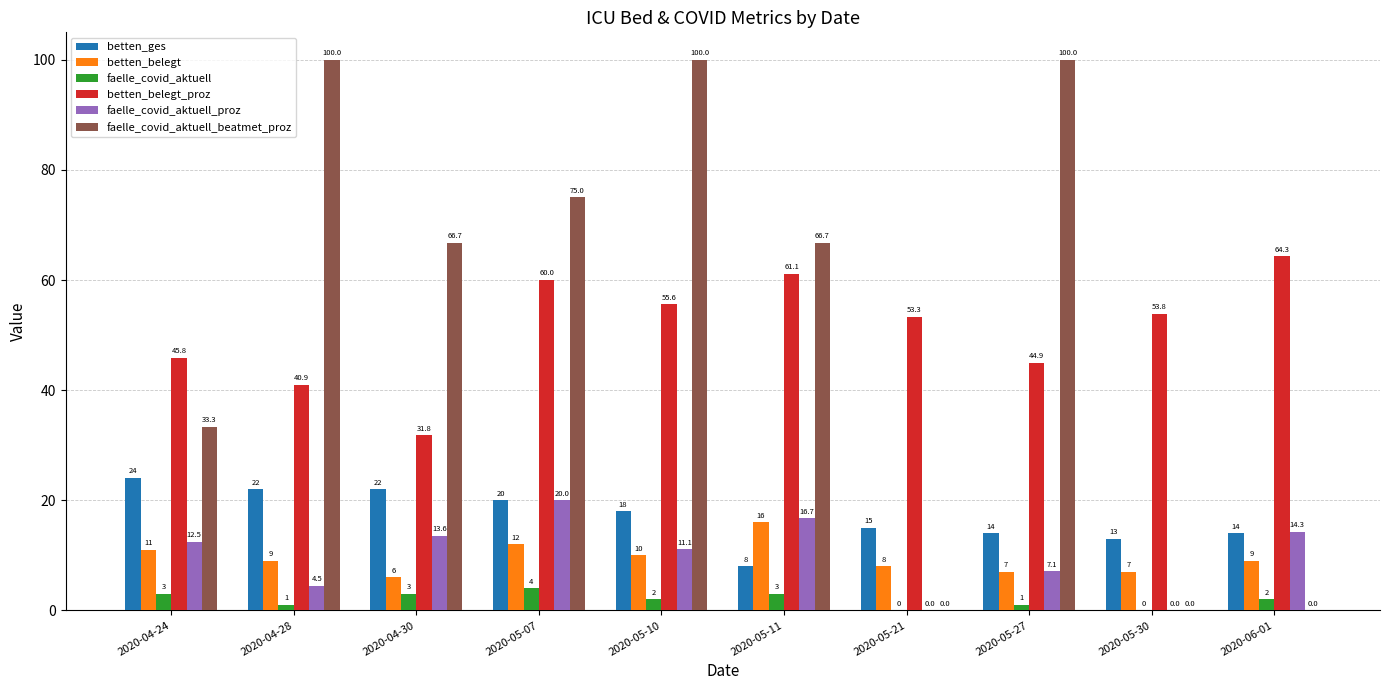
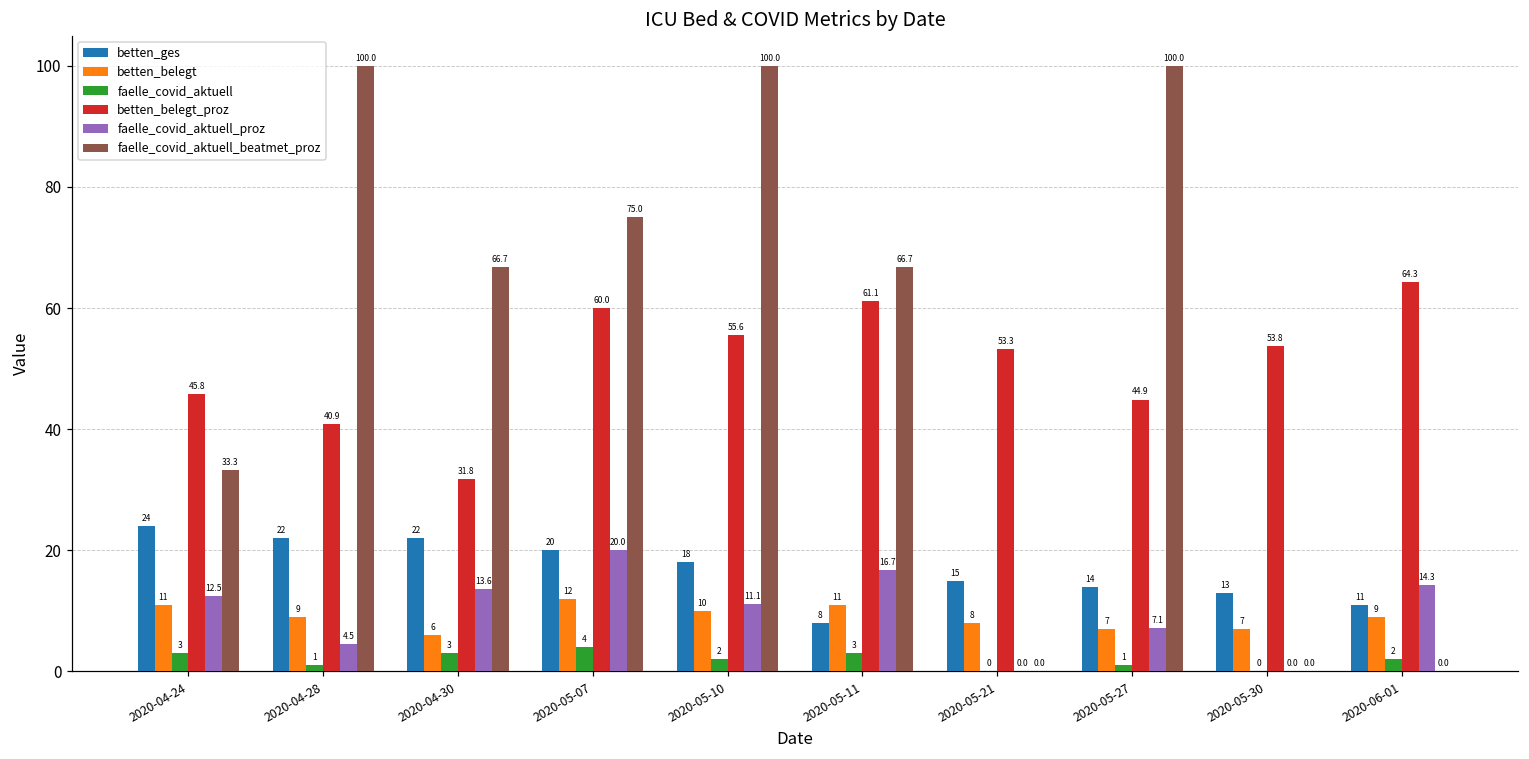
  {
    "betten_ges": {
      "2020-04-24": 24,
      "2020-04-28": 22,
      "2020-04-30": 22,
      "2020-05-07": 20,
      "2020-05-10": 18,
      "2020-05-11": 8,
      "2020-05-21": 15,
      "2020-05-27": 14,
      "2020-05-30": 13,
-     "2020-06-01": 14
+     "2020-06-01": 11
    },
    "betten_belegt": {
      "2020-04-24": 11,
      "2020-04-28": 9,
      "2020-04-30": 6,
      "2020-05-07": 12,
      "2020-05-10": 10,
-     "2020-05-11": 16,
+     "2020-05-11": 11,
      "2020-05-21": 8,
      "2020-05-27": 7,
      "2020-05-30": 7,
      "2020-06-01": 9
    },
    "faelle_covid_aktuell": {
      "2020-04-24": 3,
      "2020-04-28": 1,
      "2020-04-30": 3,
      "2020-05-07": 4,
      "2020-05-10": 2,
      "2020-05-11": 3,
      "2020-05-21": 0,
      "2020-05-27": 1,
      "2020-05-30": 0,
      "2020-06-01": 2
    },
    "betten_belegt_proz": {
      "2020-04-24": 45.8,
      "2020-04-28": 40.9,
      "2020-04-30": 31.8,
      "2020-05-07": 60.0,
      "2020-05-10": 55.6,
      "2020-05-11": 61.1,
      "2020-05-21": 53.3,
      "2020-05-27": 44.9,
      "2020-05-30": 53.8,
      "2020-06-01": 64.3
    },
    "faelle_covid_aktuell_proz": {
      "2020-04-24": 12.5,
      "2020-04-28": 4.5,
      "2020-04-30": 13.6,
      "2020-05-07": 20.0,
      "2020-05-10": 11.1,
      "2020-05-11": 16.7,
      "2020-05-21": 0.0,
      "2020-05-27": 7.1,
      "2020-05-30": 0.0,
      "2020-06-01": 14.3
    },
    "faelle_covid_aktuell_beatmet_proz": {
      "2020-04-24": 33.3,
      "2020-04-28": 100.0,
      "2020-04-30": 66.7,
      "2020-05-07": 75.0,
      "2020-05-10": 100.0,
      "2020-05-11": 66.7,
      "2020-05-21": 0.0,
      "2020-05-27": 100.0,
      "2020-05-30": 0.0,
      "2020-06-01": 0.0
    }
  }
